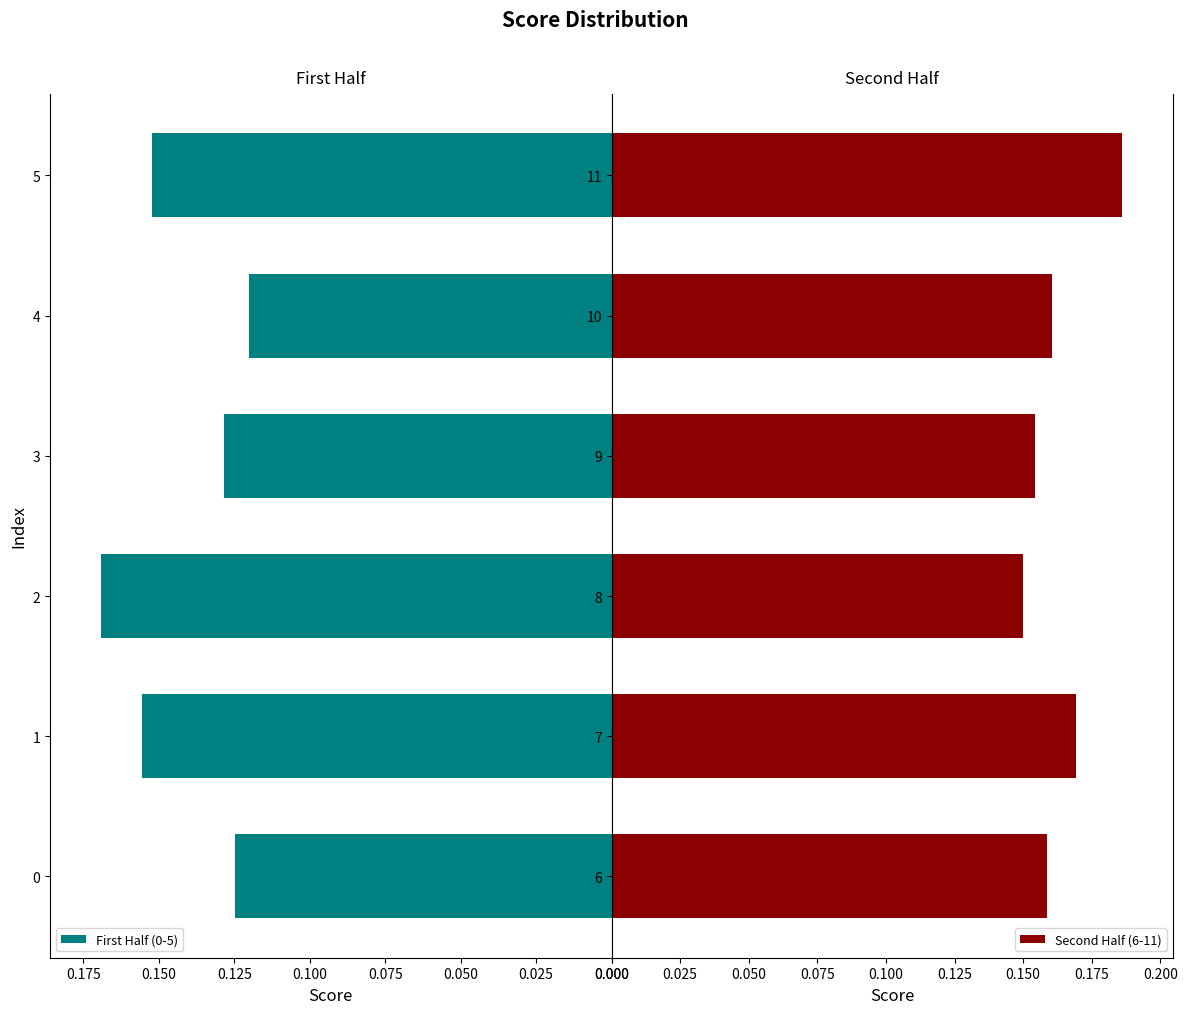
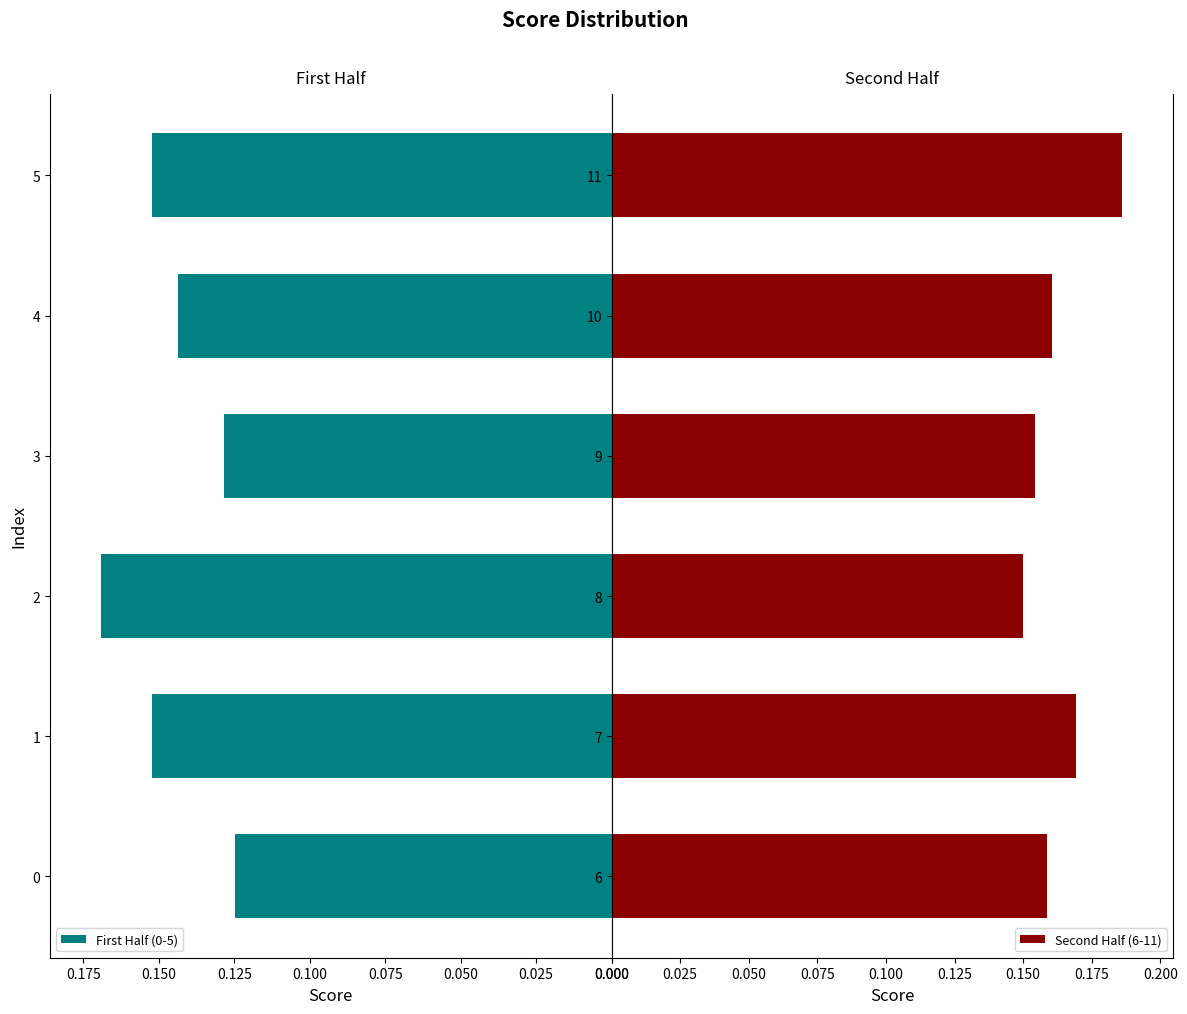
  {
    "First Half": {
      "5": 0.152,
-     "4": 0.120,
+     "4": 0.144,
      "3": 0.128,
      "2": 0.169,
-     "1": 0.156,
+     "1": 0.152,
      "0": 0.125
    }
  }
